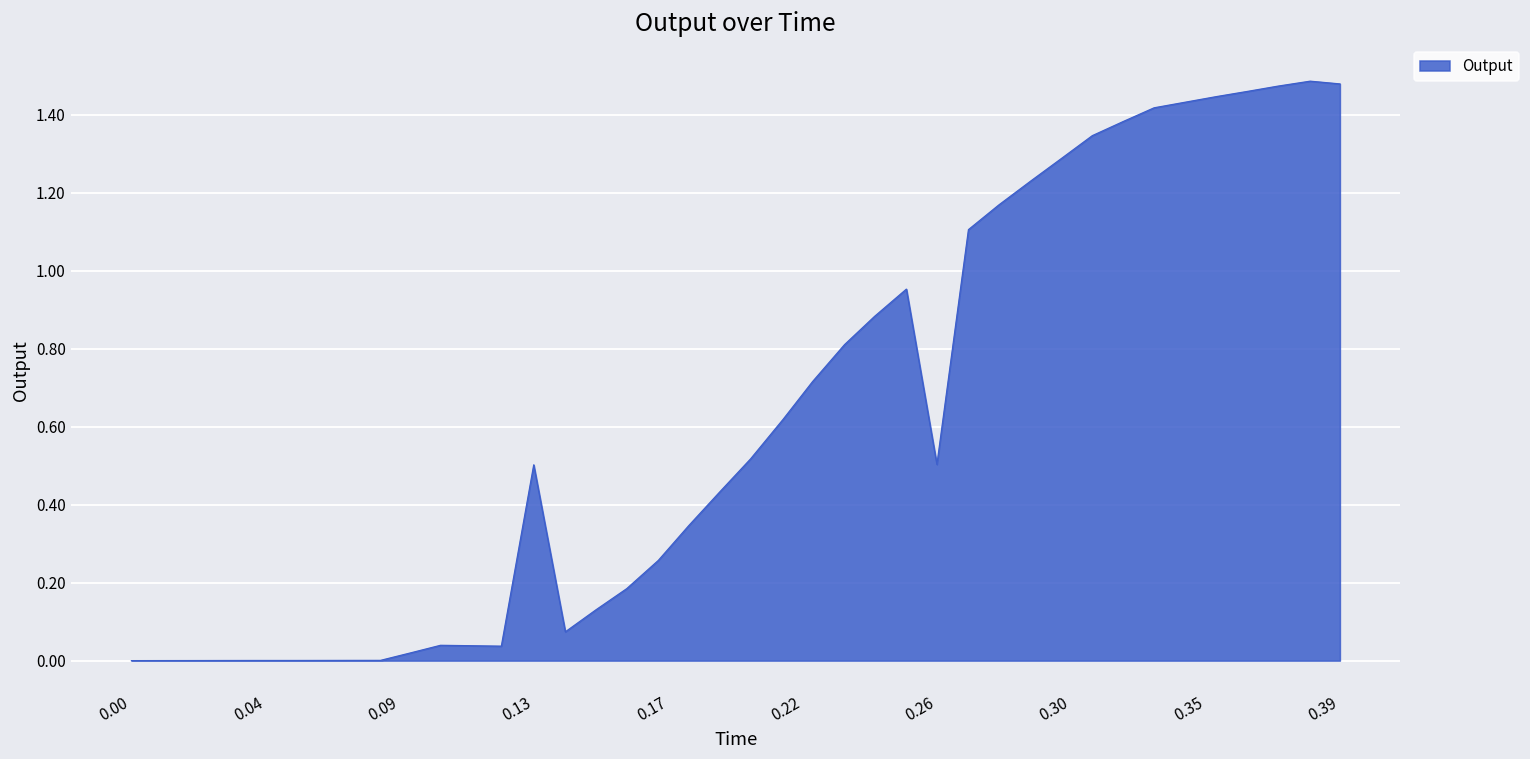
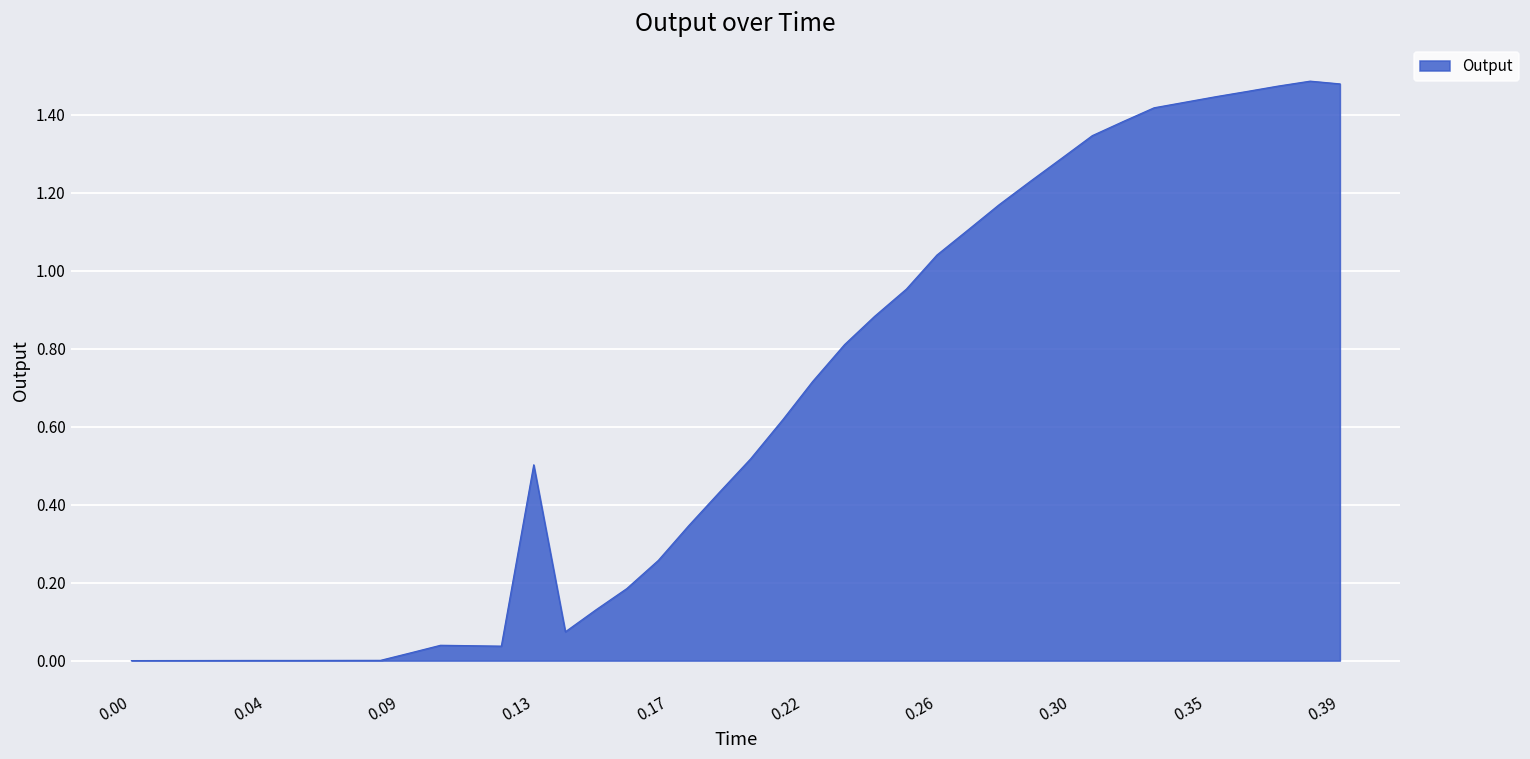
  {
    "0.00": 0.00,
    "0.13": 0.50,
-   "0.26": 0.50,
+   "0.26": 1.04,
    "0.39": 1.48
  }
